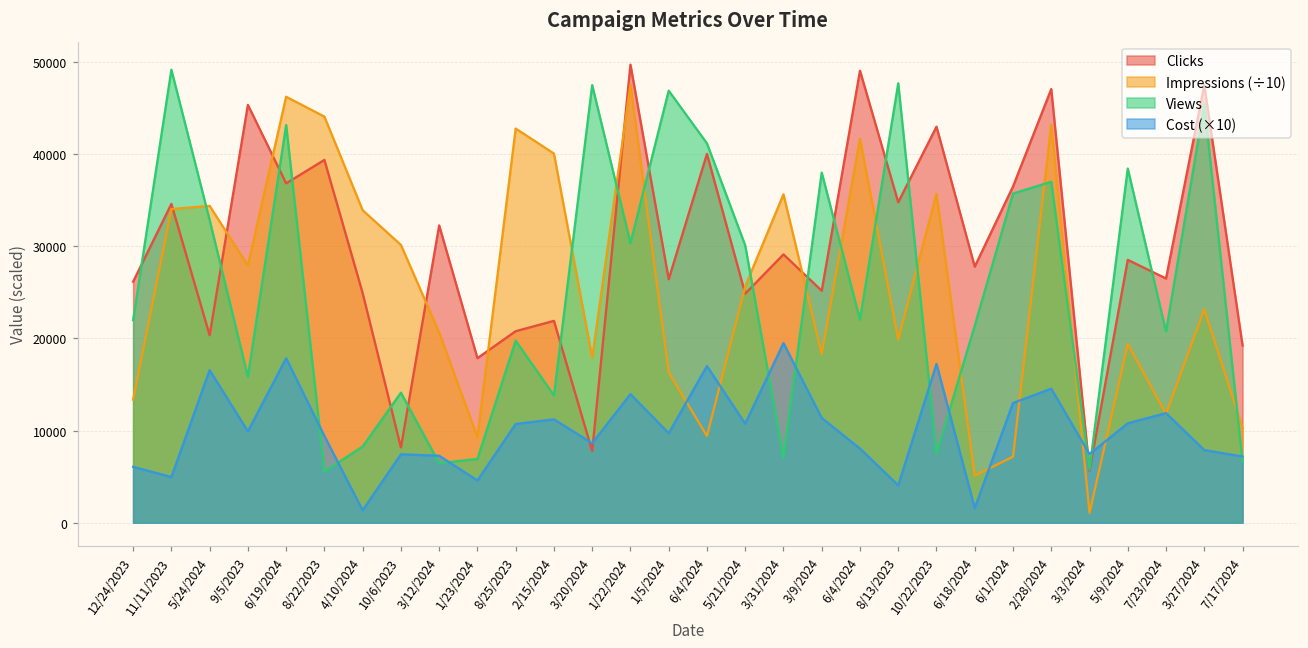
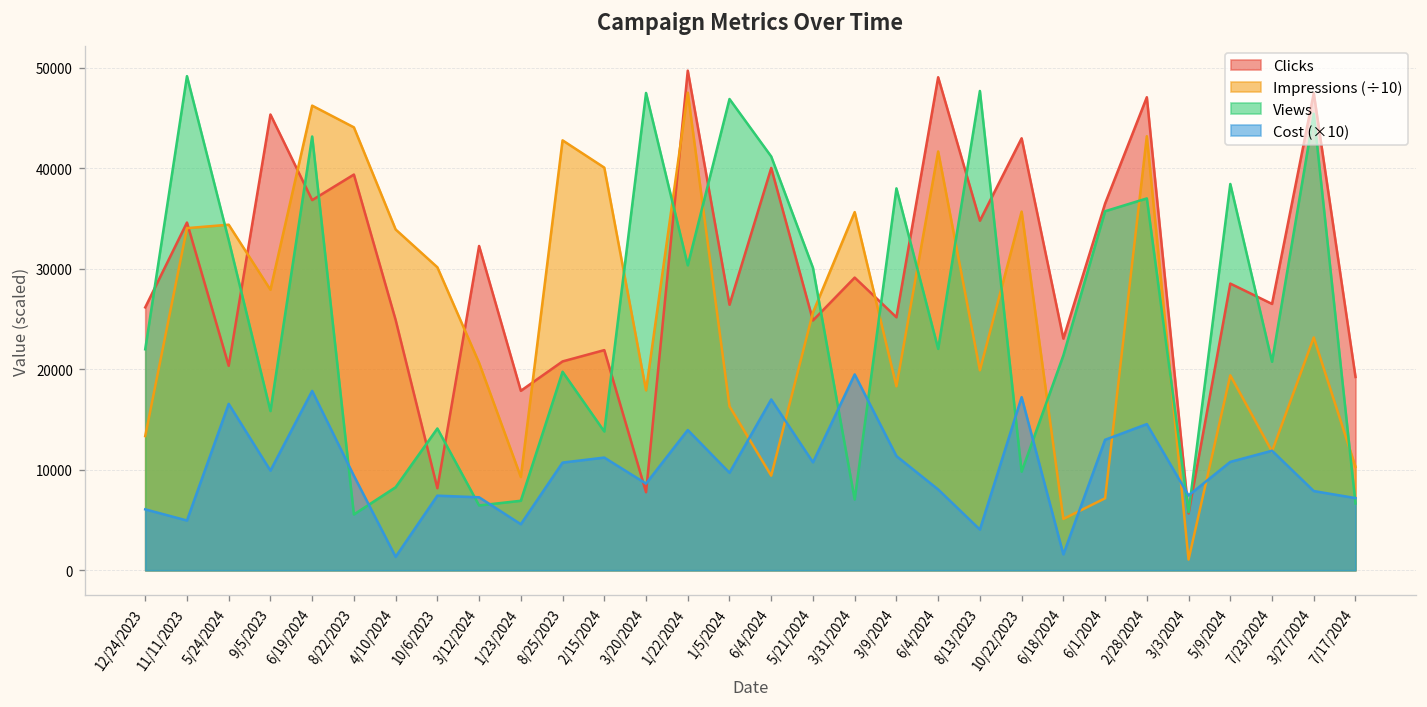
  {
    "Clicks": {
      "12/24/2023": 26000,
      "11/11/2023": 35000,
      "5/24/2024": 20000,
      "9/5/2023": 45000,
      "6/19/2024": 37000,
      "8/22/2023": 39000,
      "4/10/2024": 25000,
      "10/6/2023": 8000,
      "3/12/2024": 32000,
      "1/23/2024": 18000,
      "8/25/2023": 21000,
      "2/15/2024": 22000,
      "3/20/2024": 8000,
      "1/22/2024": 50000,
      "1/5/2024": 26000,
      "5/21/2024": 25000,
      "3/31/2024": 29000,
      "3/9/2024": 25000,
      "8/13/2023": 35000,
      "10/22/2023": 43000,
-     "6/18/2024": 28000,
+     "6/18/2024": 23000,
      "6/1/2024": 36000,
      "2/28/2024": 47000,
      "5/9/2024": 29000,
      "7/23/2024": 26000,
      "7/17/2024": 19000
    },
    "Impressions (÷10)": {
      "12/24/2023": 13000,
      "11/11/2023": 34000,
      "5/24/2024": 34000,
      "9/5/2023": 28000,
      "6/19/2024": 46000,
      "8/22/2023": 44000,
      "4/10/2024": 34000,
      "10/6/2023": 30000,
      "3/12/2024": 21000,
      "1/23/2024": 9000,
      "8/25/2023": 43000,
      "2/15/2024": 40000,
      "3/20/2024": 18000,
      "1/22/2024": 48000,
      "1/5/2024": 16000,
      "5/21/2024": 26000,
      "3/31/2024": 36000,
      "3/9/2024": 18000,
      "8/13/2023": 20000,
      "10/22/2023": 36000,
      "6/18/2024": 5000,
      "6/1/2024": 7000,
      "2/28/2024": 43000,
      "3/3/2024": 1000,
      "5/9/2024": 19000,
      "3/27/2024": 23000,
      "7/17/2024": 10000
    },
    "Views": {
      "12/24/2023": 22000,
      "11/11/2023": 49000,
      "5/24/2024": 33000,
      "9/5/2023": 16000,
      "6/19/2024": 43000,
      "8/22/2023": 6000,
      "4/10/2024": 8000,
      "10/6/2023": 14000,
      "3/12/2024": 6000,
      "1/23/2024": 7000,
      "8/25/2023": 20000,
      "2/15/2024": 14000,
      "3/20/2024": 47000,
      "1/22/2024": 30000,
      "1/5/2024": 47000,
      "5/21/2024": 30000,
      "3/31/2024": 7000,
      "3/9/2024": 38000,
      "8/13/2023": 48000,
-     "10/22/2023": 7000,
+     "10/22/2023": 10000,
      "6/18/2024": 21000,
      "6/1/2024": 36000,
      "2/28/2024": 37000,
      "5/9/2024": 38000,
      "7/23/2024": 21000,
      "7/17/2024": 7000
    },
    "Cost (×10)": {
      "12/24/2023": 6000,
      "11/11/2023": 5000,
      "5/24/2024": 17000,
      "9/5/2023": 10000,
      "6/19/2024": 18000,
      "8/22/2023": 9000,
      "4/10/2024": 1000,
      "10/6/2023": 7000,
      "3/12/2024": 7000,
      "1/23/2024": 5000,
      "8/25/2023": 11000,
      "2/15/2024": 11000,
      "3/20/2024": 9000,
      "1/22/2024": 14000,
      "1/5/2024": 10000,
      "5/21/2024": 11000,
      "3/31/2024": 19000,
      "3/9/2024": 11000,
      "8/13/2023": 4000,
      "10/22/2023": 17000,
      "6/18/2024": 2000,
      "6/1/2024": 13000,
      "2/28/2024": 15000,
      "3/3/2024": 7000,
      "5/9/2024": 11000,
      "3/27/2024": 8000,
      "7/17/2024": 7000
    }
  }
